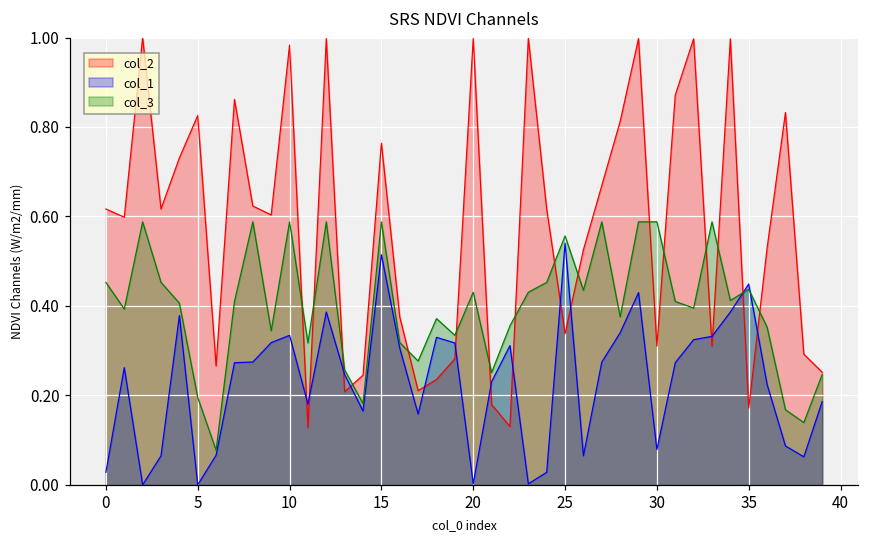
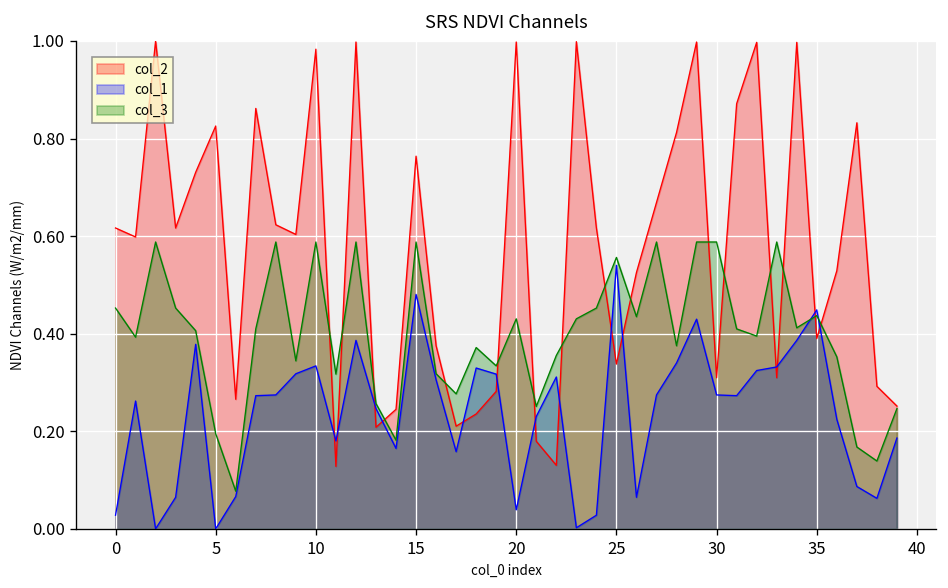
  {
    "col_2": {
      "0": 0.62,
      "5": 0.83,
      "10": 0.98,
      "15": 0.76,
      "20": 1.00,
      "25": 0.34,
      "30": 0.31,
-     "35": 0.17
+     "35": 0.39
    },
    "col_1": {
      "0": 0.03,
      "5": 0.00,
      "10": 0.33,
-     "15": 0.51,
-     "20": 0.00,
+     "15": 0.48,
+     "20": 0.04,
      "25": 0.54,
-     "30": 0.08,
+     "30": 0.27,
      "35": 0.45
    },
    "col_3": {
      "0": 0.45,
      "5": 0.19,
      "10": 0.59,
      "15": 0.59,
      "20": 0.43,
      "25": 0.56,
      "30": 0.59,
      "35": 0.44
    }
  }
